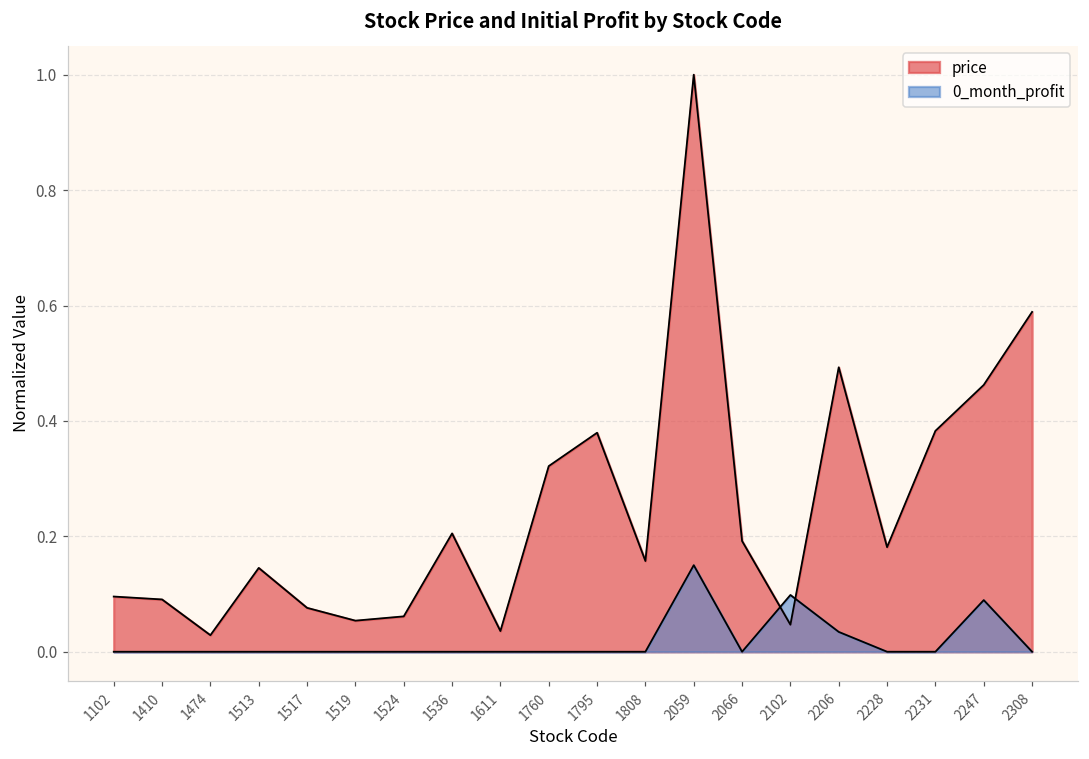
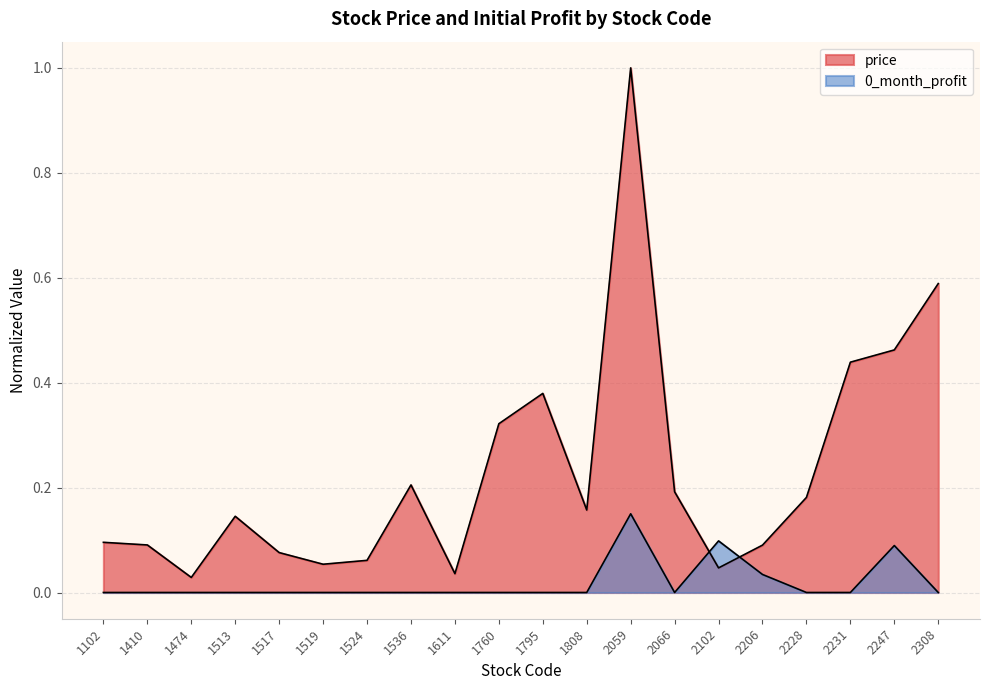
  {
    "price": {
      "1102": 0.10,
      "1410": 0.09,
      "1474": 0.03,
      "1513": 0.15,
      "1517": 0.08,
      "1519": 0.05,
      "1524": 0.06,
      "1536": 0.21,
      "1611": 0.04,
      "1760": 0.32,
      "1795": 0.38,
      "1808": 0.16,
      "2059": 1.00,
      "2066": 0.19,
      "2102": 0.05,
-     "2206": 0.49,
+     "2206": 0.09,
      "2228": 0.18,
-     "2231": 0.38,
+     "2231": 0.44,
      "2247": 0.46,
      "2308": 0.59
    },
    "0_month_profit": {
      "1102": 0.00,
      "1410": 0.00,
      "1474": 0.00,
      "1513": 0.00,
      "1517": 0.00,
      "1519": 0.00,
      "1524": 0.00,
      "1536": 0.00,
      "1611": 0.00,
      "1760": 0.00,
      "1795": 0.00,
      "1808": 0.00,
      "2059": 0.15,
      "2066": 0.00,
      "2102": 0.10,
      "2206": 0.03,
      "2228": 0.00,
      "2231": 0.00,
      "2247": 0.09,
      "2308": 0.00
    }
  }
